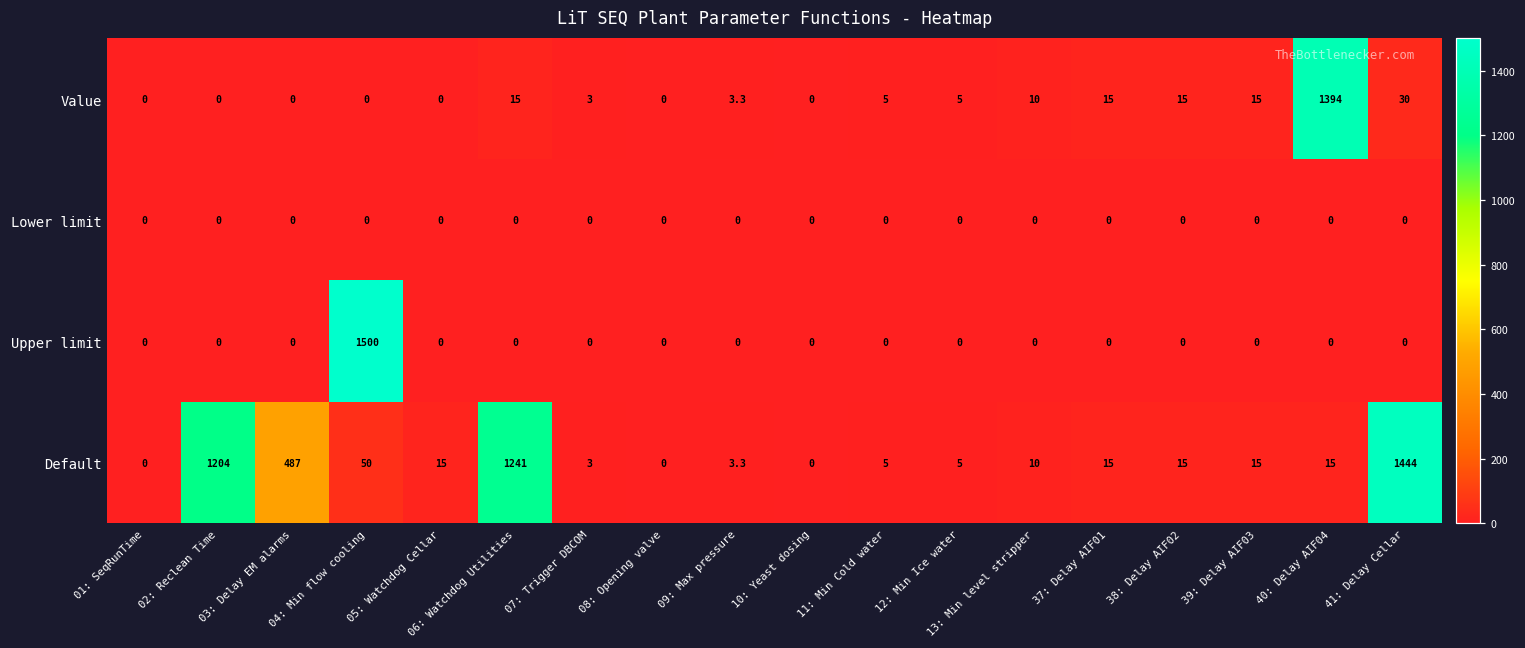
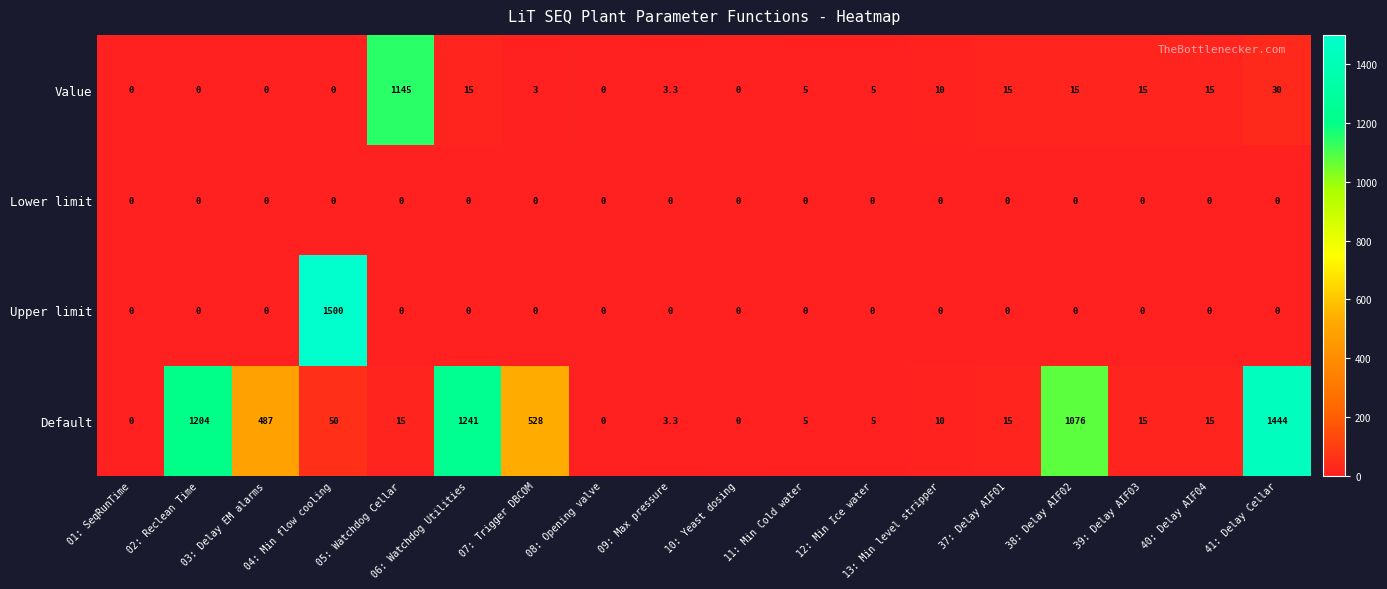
  {
    "Value": {
      "01: SeqRunTime": 0,
      "02: Reclean Time": 0,
      "03: Delay EM alarms": 0,
      "04: Min flow cooling": 0,
-     "05: Watchdog Cellar": 0,
+     "05: Watchdog Cellar": 1145,
      "06: Watchdog Utilities": 15,
      "07: Trigger DBCOM": 3,
      "08: Opening valve": 0,
      "09: Max pressure": 3.3,
      "10: Yeast dosing": 0,
      "11: Min Cold water": 5,
      "12: Min Ice water": 5,
      "13: Min level stripper": 10,
      "37: Delay AIF01": 15,
      "38: Delay AIF02": 15,
      "39: Delay AIF03": 15,
-     "40: Delay AIF04": 1394,
+     "40: Delay AIF04": 15,
      "41: Delay Cellar": 30
    },
    "Lower limit": {
      "01: SeqRunTime": 0,
      "02: Reclean Time": 0,
      "03: Delay EM alarms": 0,
      "04: Min flow cooling": 0,
      "05: Watchdog Cellar": 0,
      "06: Watchdog Utilities": 0,
      "07: Trigger DBCOM": 0,
      "08: Opening valve": 0,
      "09: Max pressure": 0,
      "10: Yeast dosing": 0,
      "11: Min Cold water": 0,
      "12: Min Ice water": 0,
      "13: Min level stripper": 0,
      "37: Delay AIF01": 0,
      "38: Delay AIF02": 0,
      "39: Delay AIF03": 0,
      "40: Delay AIF04": 0,
      "41: Delay Cellar": 0
    },
    "Upper limit": {
      "01: SeqRunTime": 0,
      "02: Reclean Time": 0,
      "03: Delay EM alarms": 0,
      "04: Min flow cooling": 1500,
      "05: Watchdog Cellar": 0,
      "06: Watchdog Utilities": 0,
      "07: Trigger DBCOM": 0,
      "08: Opening valve": 0,
      "09: Max pressure": 0,
      "10: Yeast dosing": 0,
      "11: Min Cold water": 0,
      "12: Min Ice water": 0,
      "13: Min level stripper": 0,
      "37: Delay AIF01": 0,
      "38: Delay AIF02": 0,
      "39: Delay AIF03": 0,
      "40: Delay AIF04": 0,
      "41: Delay Cellar": 0
    },
    "Default": {
      "01: SeqRunTime": 0,
      "02: Reclean Time": 1204,
      "03: Delay EM alarms": 487,
      "04: Min flow cooling": 50,
      "05: Watchdog Cellar": 15,
      "06: Watchdog Utilities": 1241,
-     "07: Trigger DBCOM": 3,
+     "07: Trigger DBCOM": 528,
      "08: Opening valve": 0,
      "09: Max pressure": 3.3,
      "10: Yeast dosing": 0,
      "11: Min Cold water": 5,
      "12: Min Ice water": 5,
      "13: Min level stripper": 10,
      "37: Delay AIF01": 15,
-     "38: Delay AIF02": 15,
+     "38: Delay AIF02": 1076,
      "39: Delay AIF03": 15,
      "40: Delay AIF04": 15,
      "41: Delay Cellar": 1444
    }
  }
